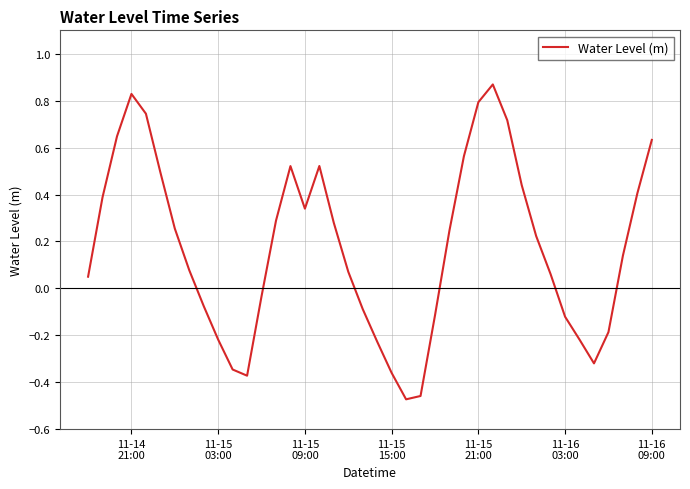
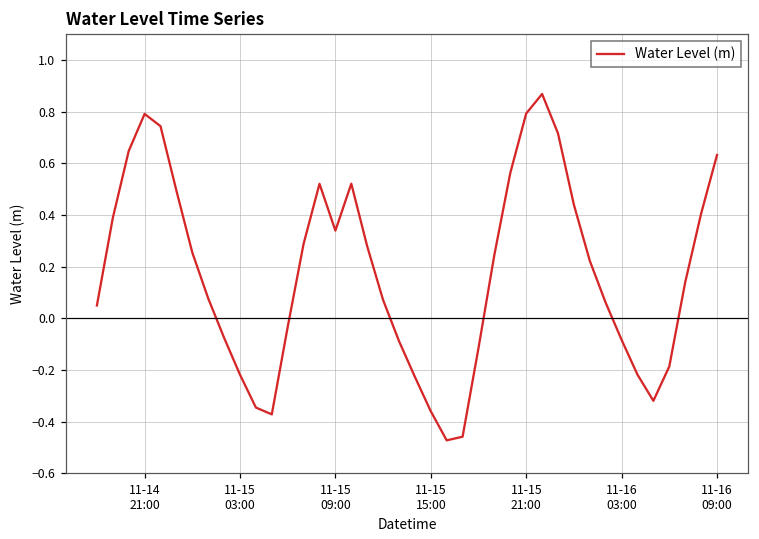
  {
-   "11-14 21:00": 0.83,
+   "11-14 21:00": 0.79,
    "11-15 03:00": -0.22,
    "11-15 09:00": 0.34,
    "11-15 15:00": -0.36,
    "11-15 21:00": 0.79,
-   "11-16 03:00": -0.12,
+   "11-16 03:00": -0.08,
    "11-16 09:00": 0.63
  }
